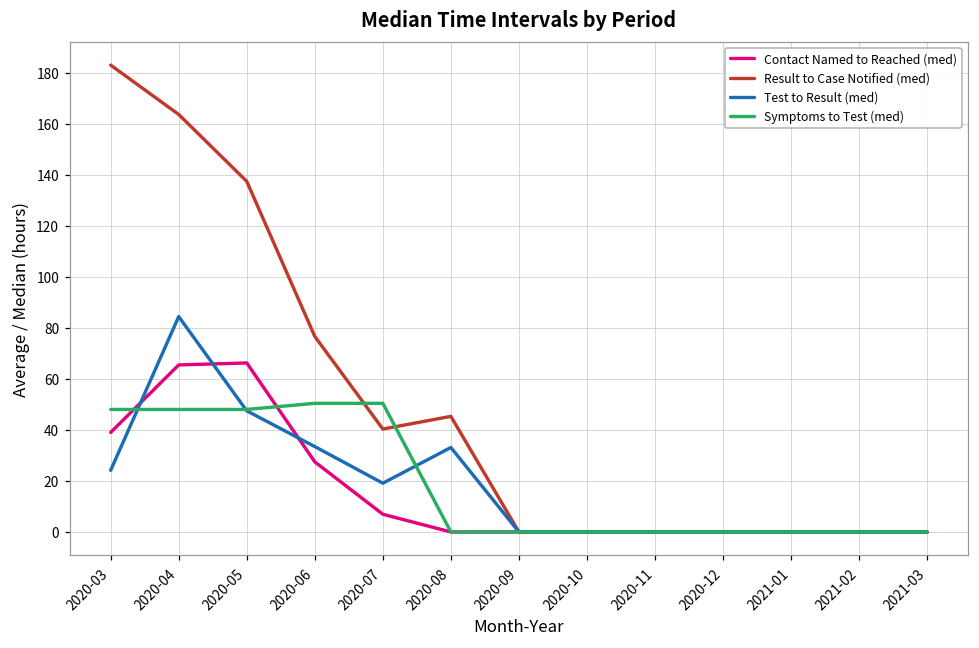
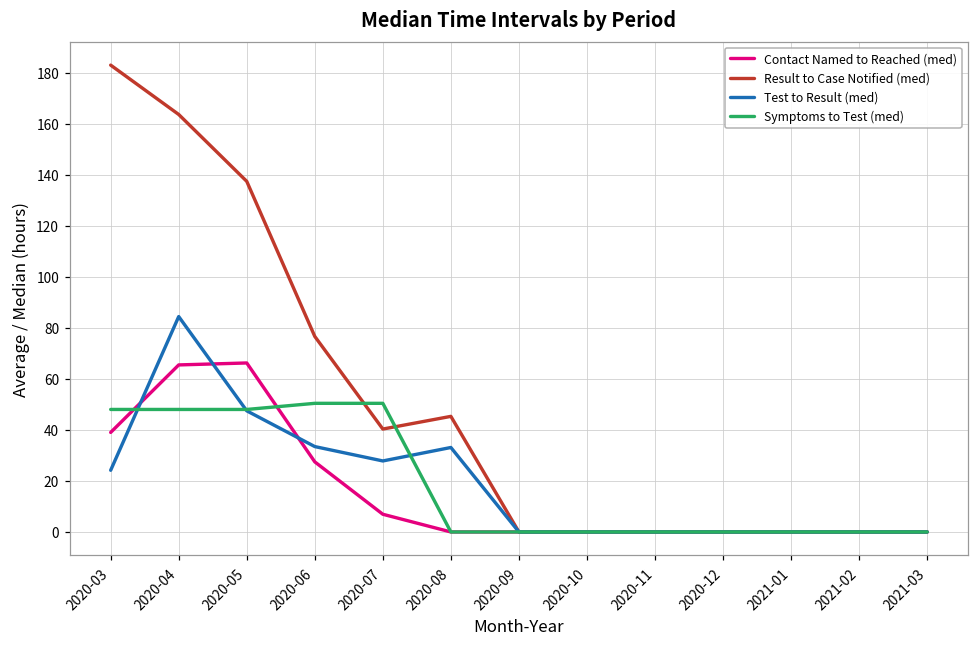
  {
    "Contact Named to Reached (med)": {
      "2020-03": 39,
      "2020-04": 65,
      "2020-05": 66,
      "2020-06": 27,
      "2020-07": 7
    },
    "Result to Case Notified (med)": {
      "2020-03": 183,
      "2020-04": 164,
      "2020-05": 137,
      "2020-06": 77,
      "2020-07": 40,
      "2020-08": 45
    },
    "Test to Result (med)": {
      "2020-03": 24,
      "2020-04": 84,
      "2020-06": 33,
-     "2020-07": 19,
+     "2020-07": 28,
      "2020-08": 33
    },
    "Symptoms to Test (med)": {
      "2020-03": 48,
      "2020-04": 48,
      "2020-06": 50,
      "2020-07": 50
    }
  }
